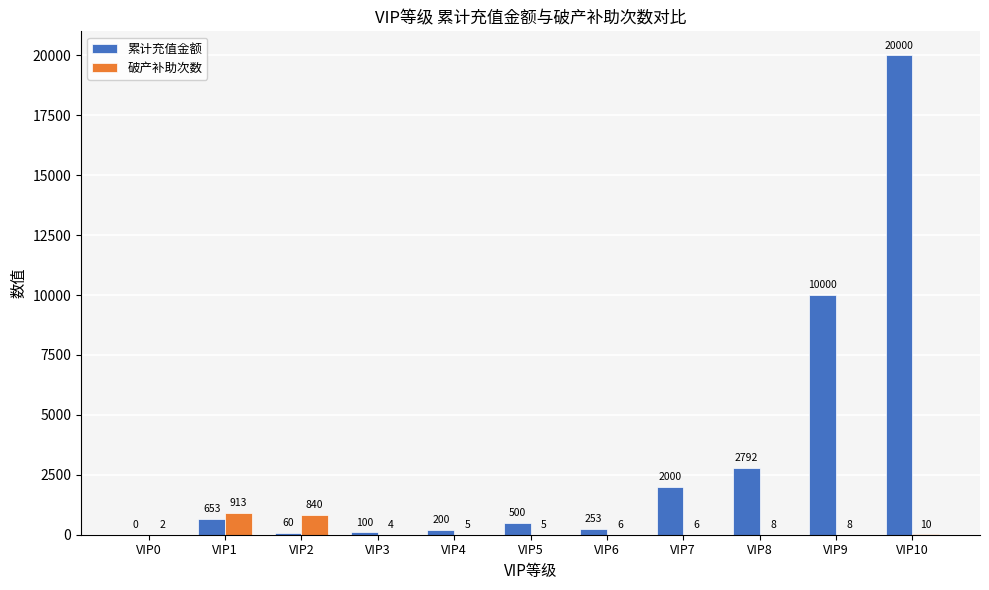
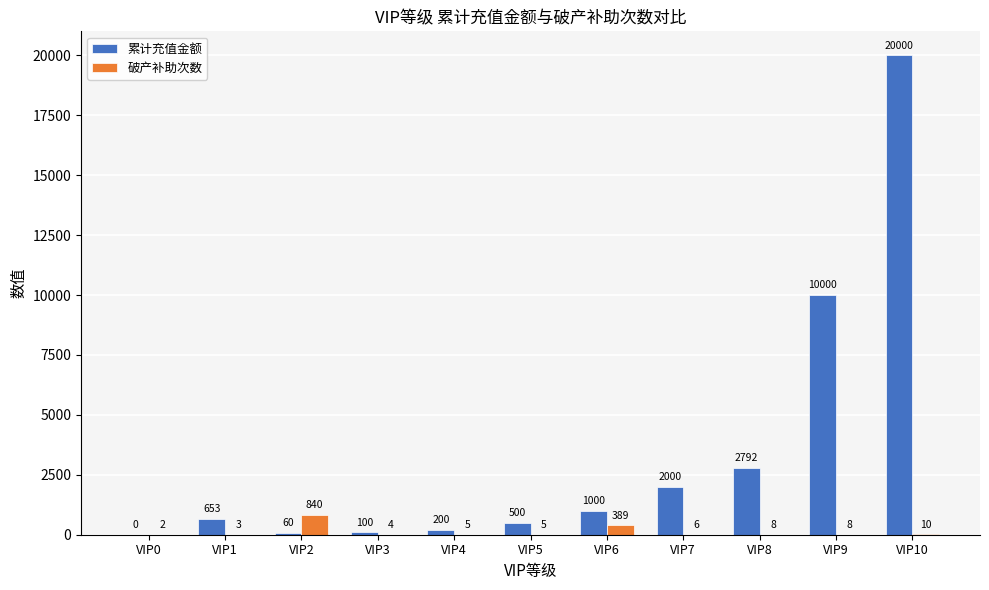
  {
    "累计充值金额": {
      "VIP0": 0,
      "VIP1": 653,
      "VIP2": 60,
      "VIP3": 100,
      "VIP4": 200,
      "VIP5": 500,
-     "VIP6": 253,
+     "VIP6": 1000,
      "VIP7": 2000,
      "VIP8": 2792,
      "VIP9": 10000,
      "VIP10": 20000
    },
    "破产补助次数": {
      "VIP0": 2,
-     "VIP1": 913,
+     "VIP1": 3,
      "VIP2": 840,
      "VIP3": 4,
      "VIP4": 5,
      "VIP5": 5,
-     "VIP6": 6,
+     "VIP6": 389,
      "VIP7": 6,
      "VIP8": 8,
      "VIP9": 8,
      "VIP10": 10
    }
  }
